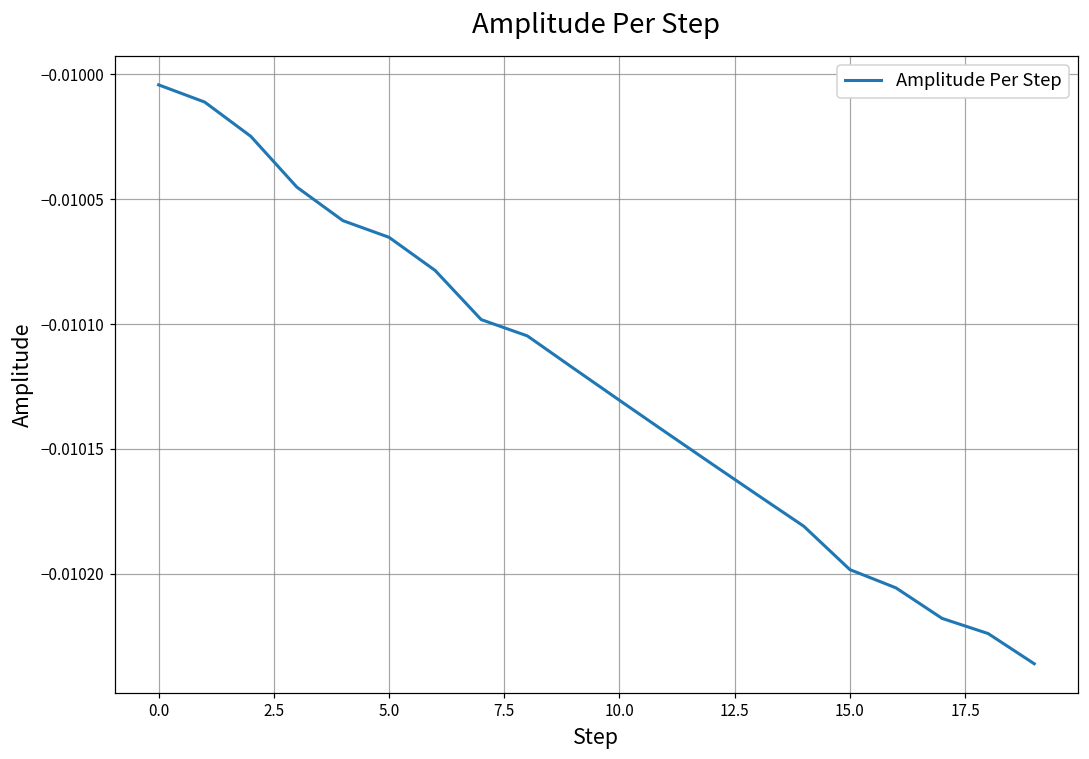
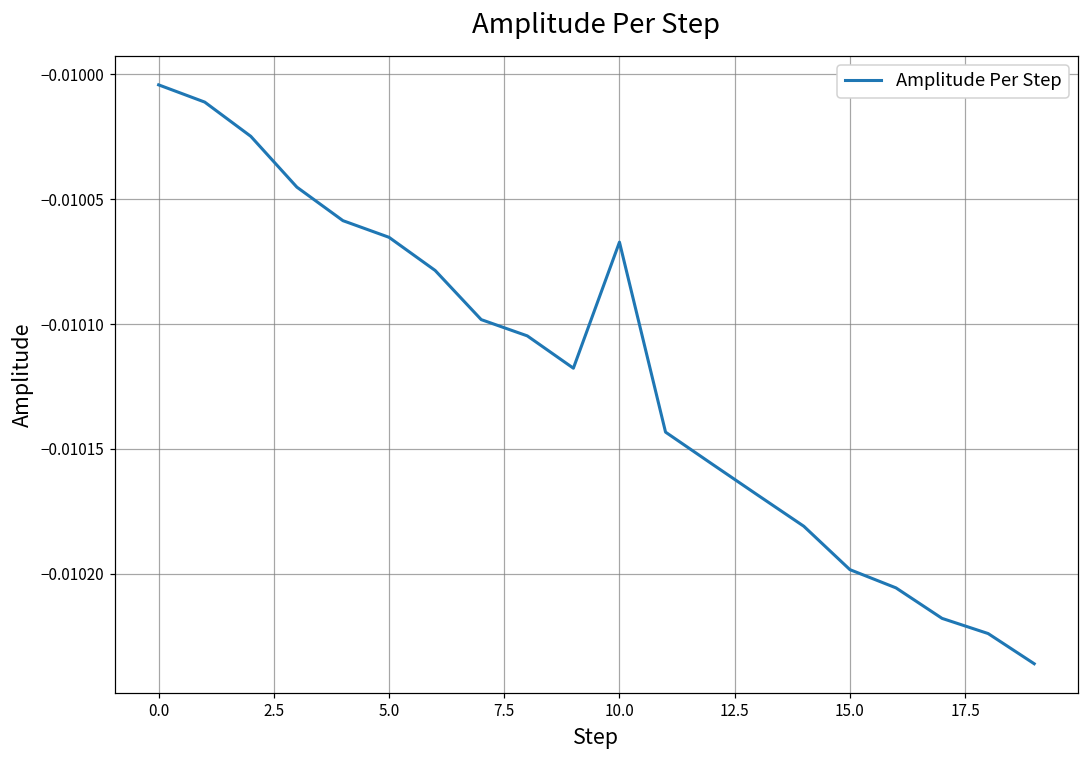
  {
    "0.0": -0.010004,
    "5.0": -0.010065,
-   "10.0": -0.010131,
+   "10.0": -0.010067,
    "15.0": -0.010198
  }
